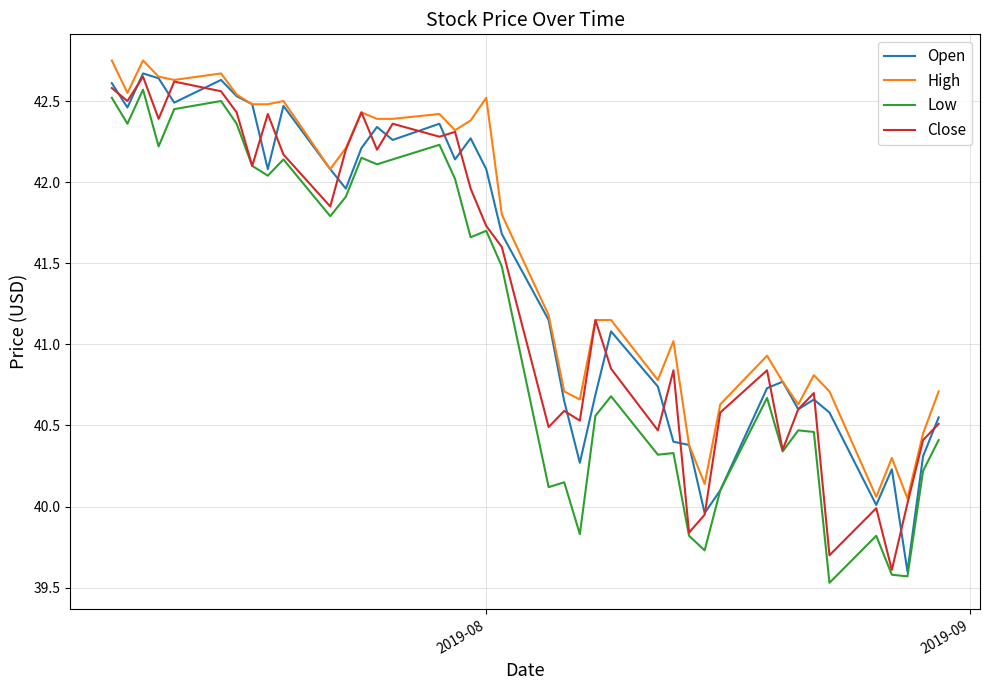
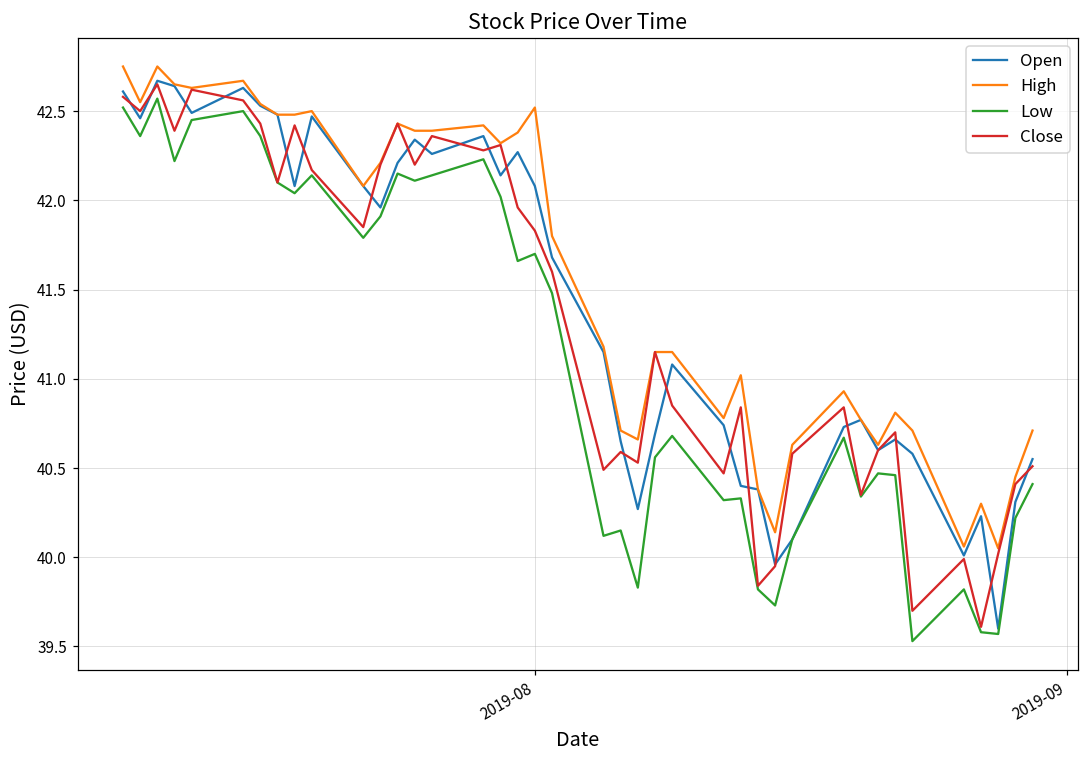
  {
    "Open": {
      "2019-08": 42.08
    },
    "High": {
      "2019-08": 42.52
    },
    "Low": {
      "2019-08": 41.70
    },
    "Close": {
-     "2019-08": 41.73
+     "2019-08": 41.83
    }
  }
